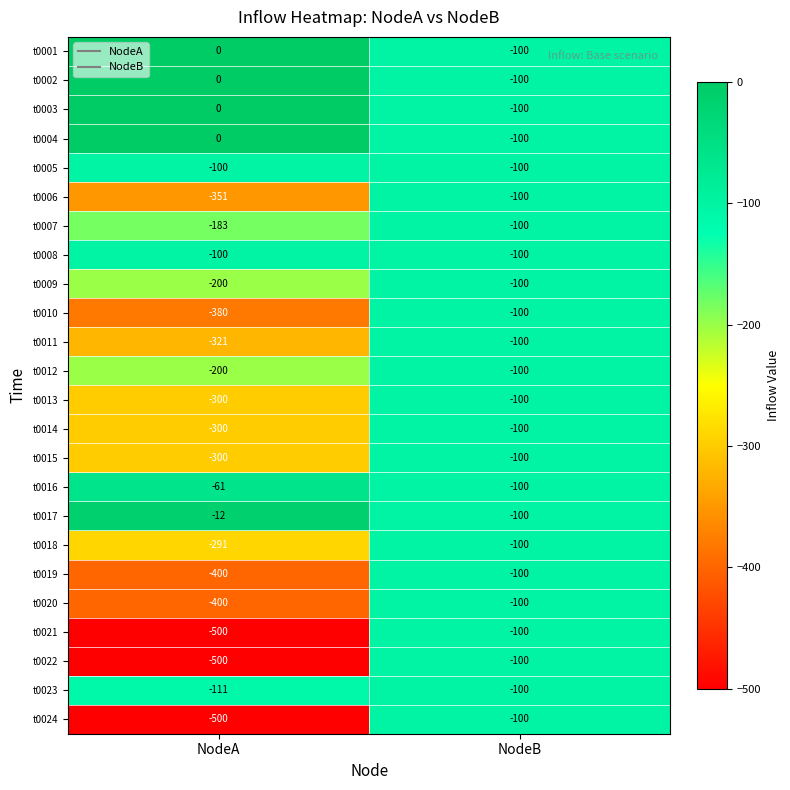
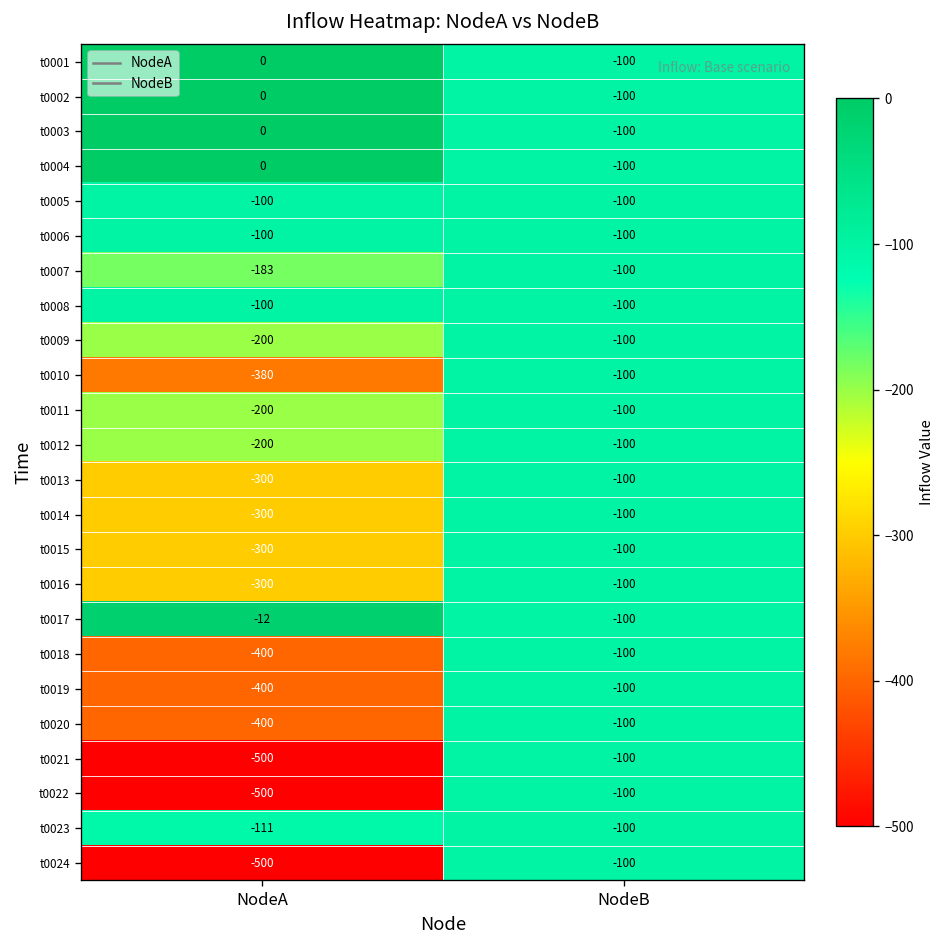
  {
    "t0001": {
      "NodeA": 0
    },
    "t0002": {
      "NodeA": 0,
      "NodeB": -100
    },
    "t0003": {
      "NodeA": 0,
      "NodeB": -100
    },
    "t0004": {
      "NodeA": 0,
      "NodeB": -100
    },
    "t0005": {
      "NodeA": -100,
      "NodeB": -100
    },
    "t0006": {
-     "NodeA": -351,
+     "NodeA": -100,
      "NodeB": -100
    },
    "t0007": {
      "NodeA": -183,
      "NodeB": -100
    },
    "t0008": {
      "NodeA": -100,
      "NodeB": -100
    },
    "t0009": {
      "NodeA": -200,
      "NodeB": -100
    },
    "t0010": {
      "NodeA": -380,
      "NodeB": -100
    },
    "t0011": {
-     "NodeA": -321,
+     "NodeA": -200,
      "NodeB": -100
    },
    "t0012": {
      "NodeA": -200,
      "NodeB": -100
    },
    "t0013": {
      "NodeA": -300,
      "NodeB": -100
    },
    "t0014": {
      "NodeA": -300,
      "NodeB": -100
    },
    "t0015": {
      "NodeA": -300,
      "NodeB": -100
    },
    "t0016": {
-     "NodeA": -61,
+     "NodeA": -300,
      "NodeB": -100
    },
    "t0017": {
      "NodeA": -12,
      "NodeB": -100
    },
    "t0018": {
-     "NodeA": -291,
+     "NodeA": -400,
      "NodeB": -100
    },
    "t0019": {
      "NodeA": -400,
      "NodeB": -100
    },
    "t0020": {
      "NodeA": -400,
      "NodeB": -100
    },
    "t0021": {
      "NodeA": -500,
      "NodeB": -100
    },
    "t0022": {
      "NodeA": -500,
      "NodeB": -100
    },
    "t0023": {
      "NodeA": -111,
      "NodeB": -100
    },
    "t0024": {
      "NodeA": -500,
      "NodeB": -100
    }
  }
